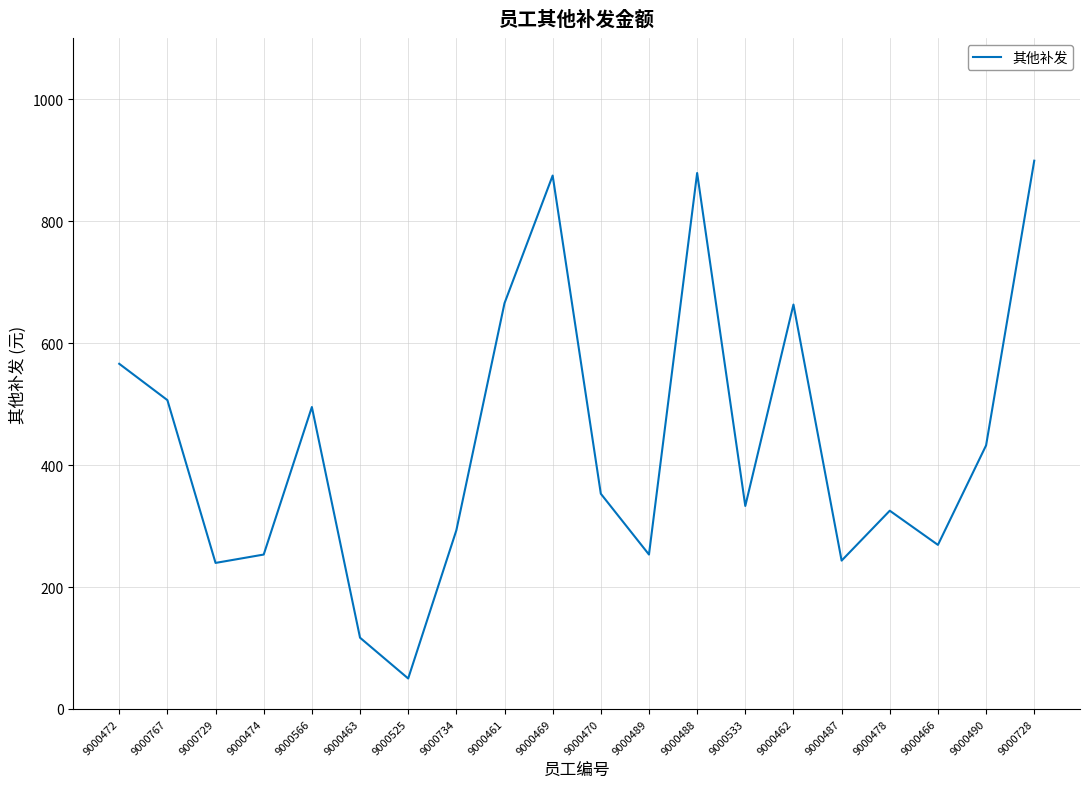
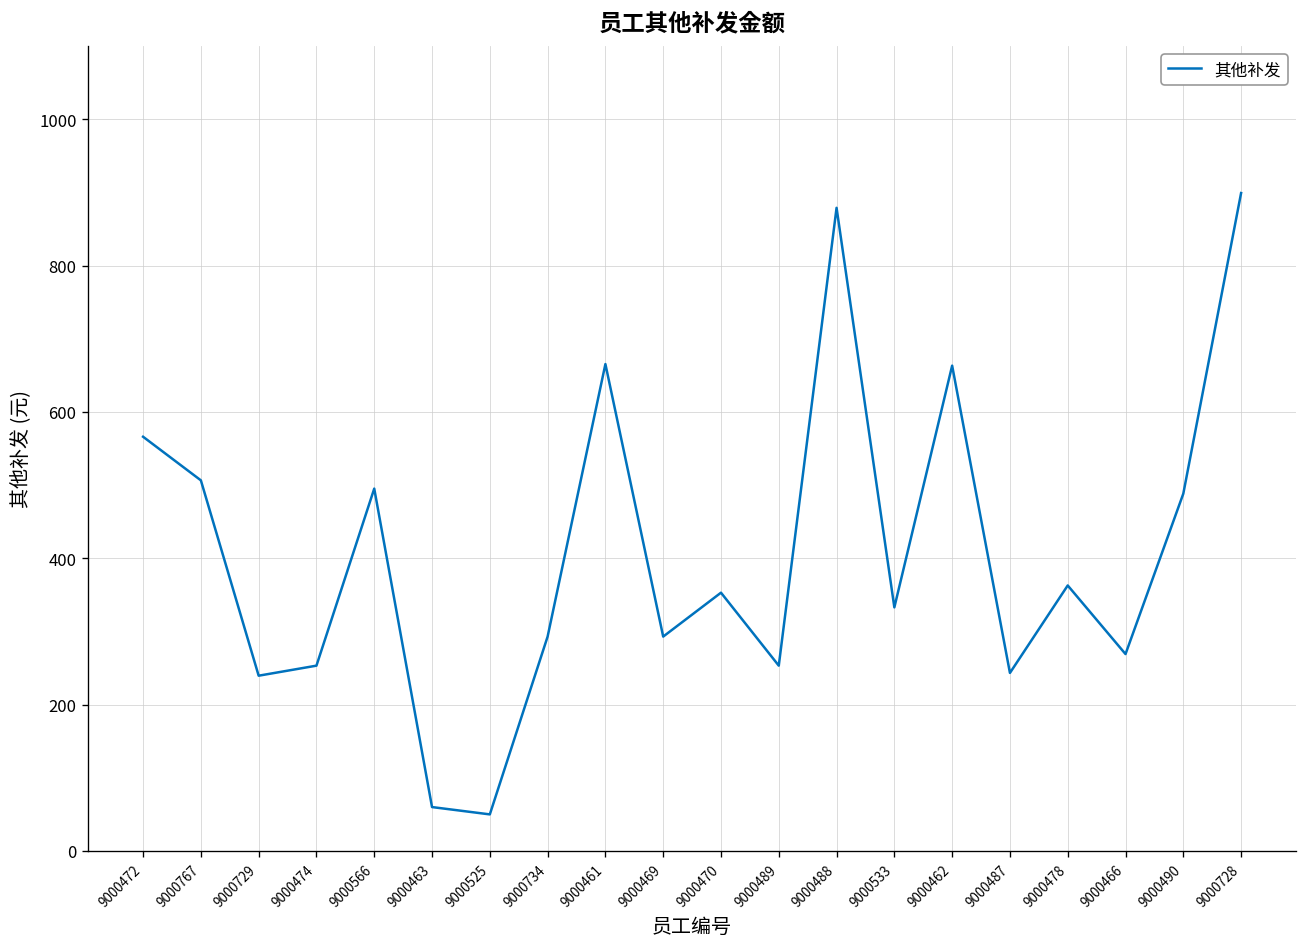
  {
    "9000472": 570,
    "9000767": 510,
    "9000729": 240,
    "9000474": 250,
    "9000566": 500,
-   "9000463": 120,
+   "9000463": 60,
    "9000525": 50,
    "9000734": 290,
    "9000461": 670,
-   "9000469": 870,
+   "9000469": 290,
    "9000470": 350,
    "9000489": 250,
    "9000488": 880,
    "9000533": 330,
    "9000462": 660,
    "9000487": 240,
-   "9000478": 330,
+   "9000478": 360,
    "9000466": 270,
-   "9000490": 430,
+   "9000490": 490,
    "9000728": 900
  }
